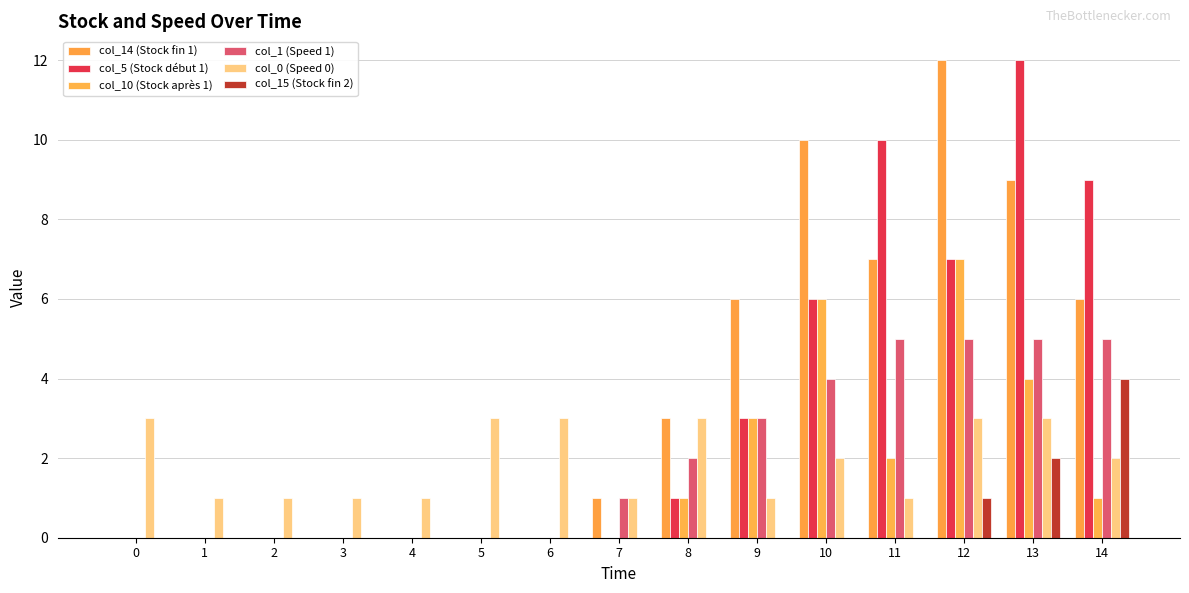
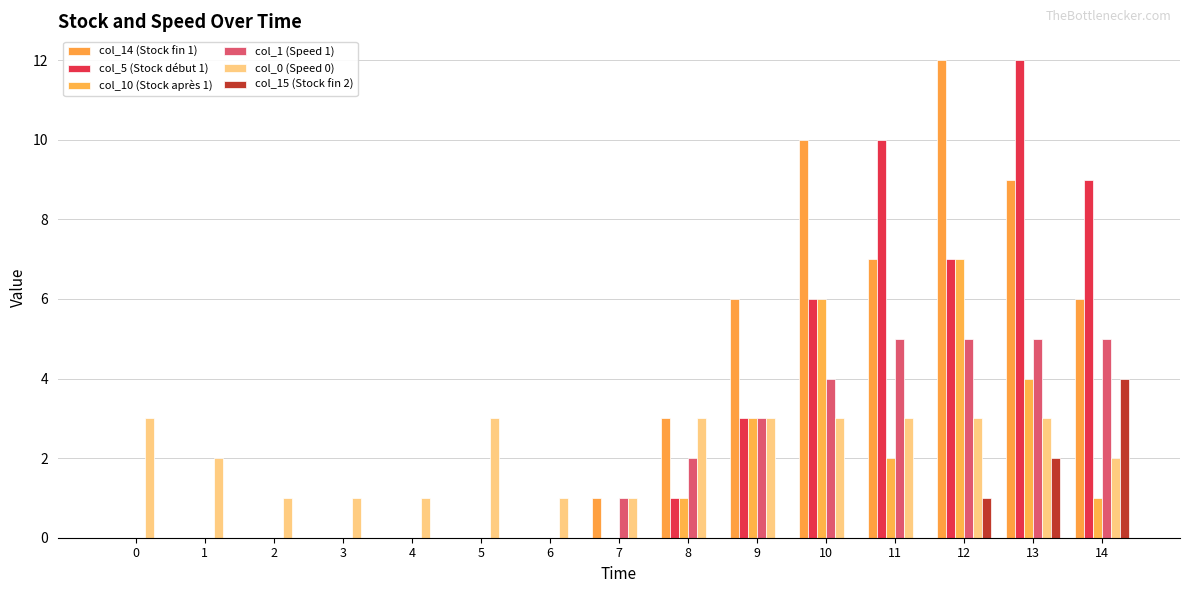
  {
    "col_0 (Speed 0)": {
      "0": 3,
-     "1": 1,
+     "1": 2,
      "2": 1,
      "3": 1,
      "4": 1,
      "5": 3,
-     "6": 3,
+     "6": 1,
      "7": 1,
      "8": 3,
-     "9": 1,
-     "10": 2,
-     "11": 1,
+     "9": 3,
+     "10": 3,
+     "11": 3,
      "12": 3,
      "13": 3,
      "14": 2
    }
  }
